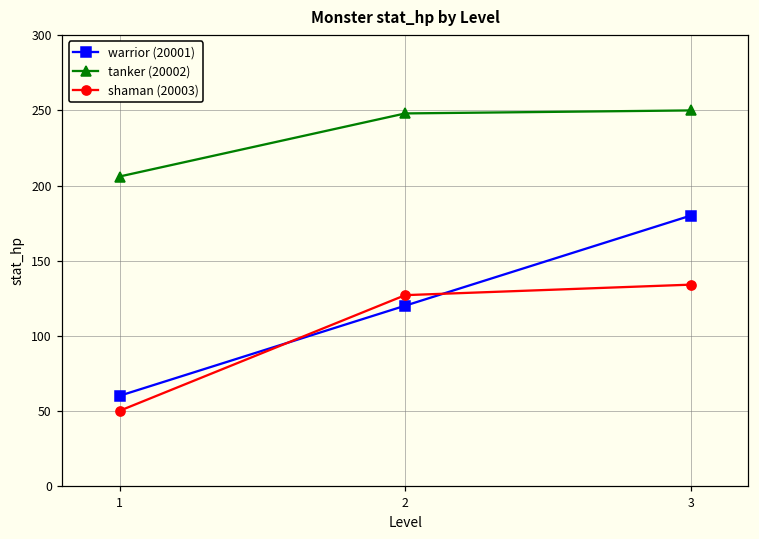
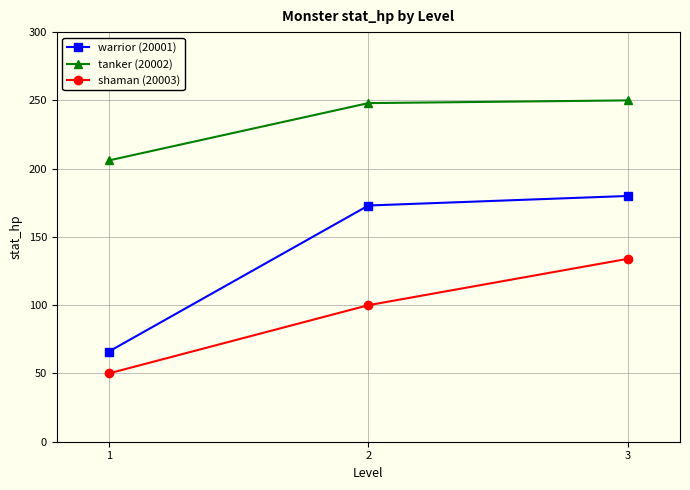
  {
    "warrior (20001)": {
-     "1": 60,
-     "2": 120,
+     "1": 66,
+     "2": 173,
      "3": 180
    },
    "tanker (20002)": {
      "1": 206,
      "2": 248,
      "3": 250
    },
    "shaman (20003)": {
      "1": 50,
-     "2": 127,
+     "2": 100,
      "3": 134
    }
  }
